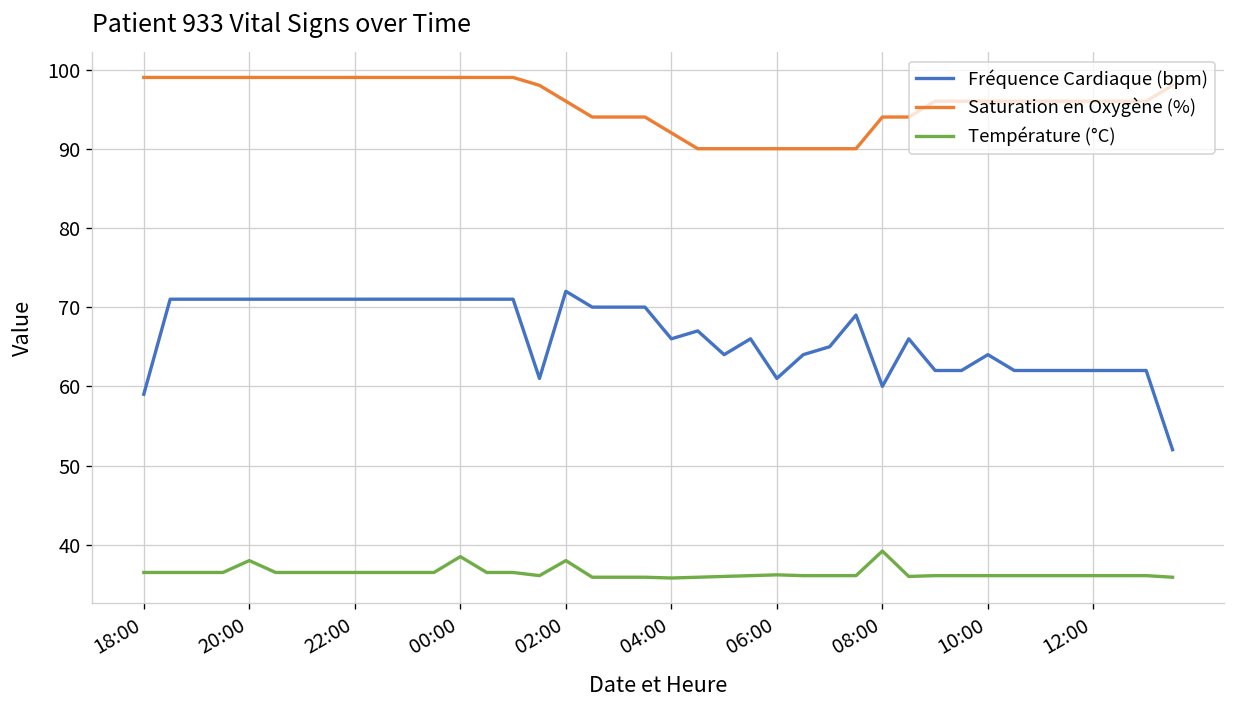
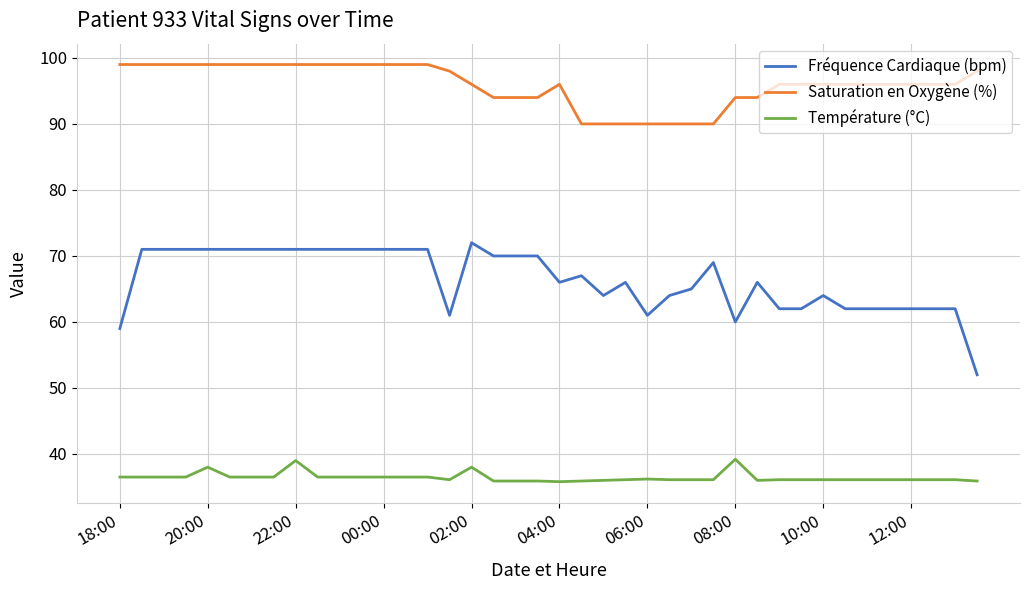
  {
    "Fréquence Cardiaque (bpm)": {
      "18:00": 59,
      "20:00": 71,
      "22:00": 71,
      "00:00": 71,
      "02:00": 72,
      "04:00": 66,
      "06:00": 61,
      "08:00": 60,
      "10:00": 64,
      "12:00": 62
    },
    "Saturation en Oxygène (%)": {
      "18:00": 99,
      "20:00": 99,
      "22:00": 99,
      "00:00": 99,
      "02:00": 96,
-     "04:00": 92,
+     "04:00": 96,
      "06:00": 90,
      "08:00": 94
    },
    "Température (°C)": {
      "18:00": 37,
      "20:00": 38,
-     "22:00": 37,
-     "00:00": 39,
+     "22:00": 39,
+     "00:00": 37,
      "02:00": 38,
      "04:00": 36,
      "06:00": 36,
      "08:00": 39,
      "10:00": 36,
      "12:00": 36
    }
  }
